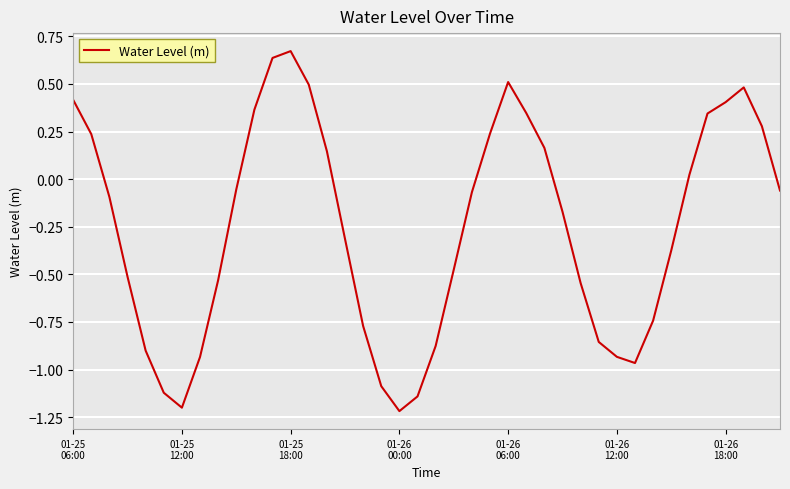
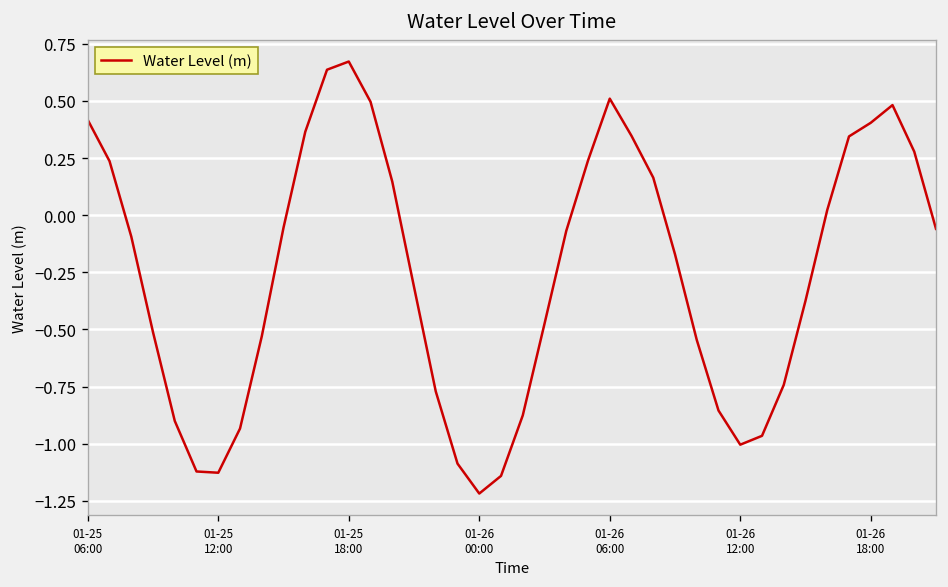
  {
    "01-25 06:00": 0.42,
-   "01-25 12:00": -1.20,
+   "01-25 12:00": -1.13,
    "01-25 18:00": 0.67,
    "01-26 00:00": -1.22,
    "01-26 06:00": 0.51,
-   "01-26 12:00": -0.93,
+   "01-26 12:00": -1.00,
    "01-26 18:00": 0.40
  }
